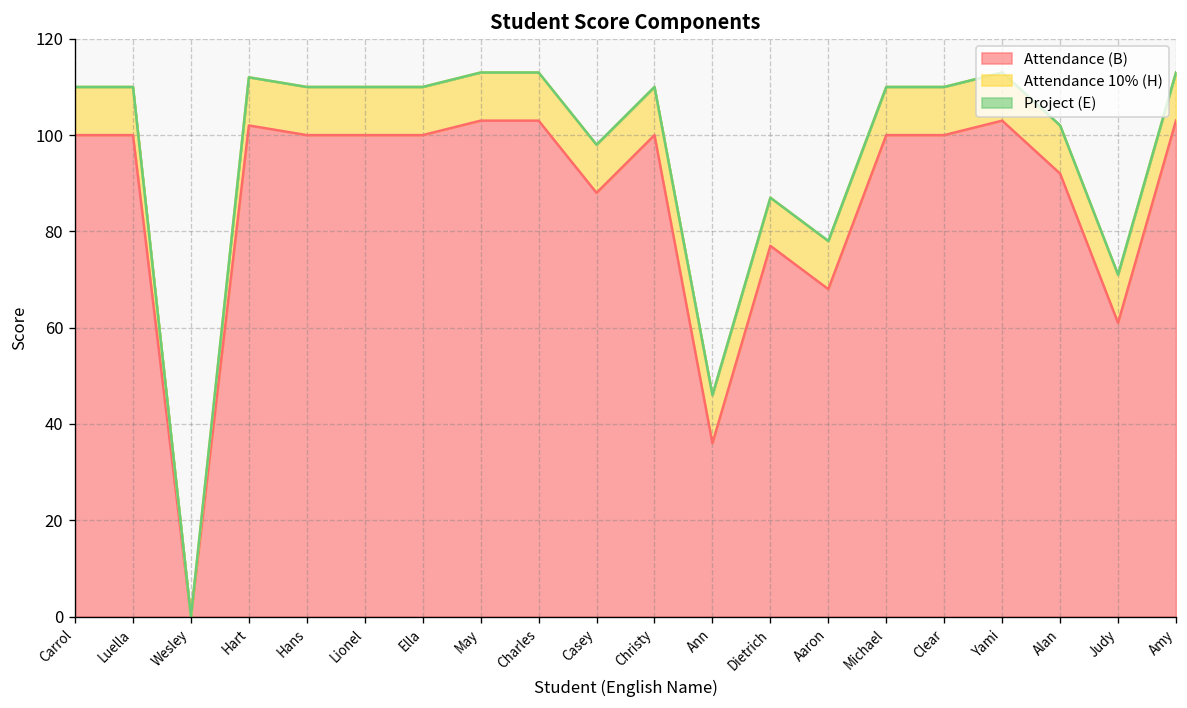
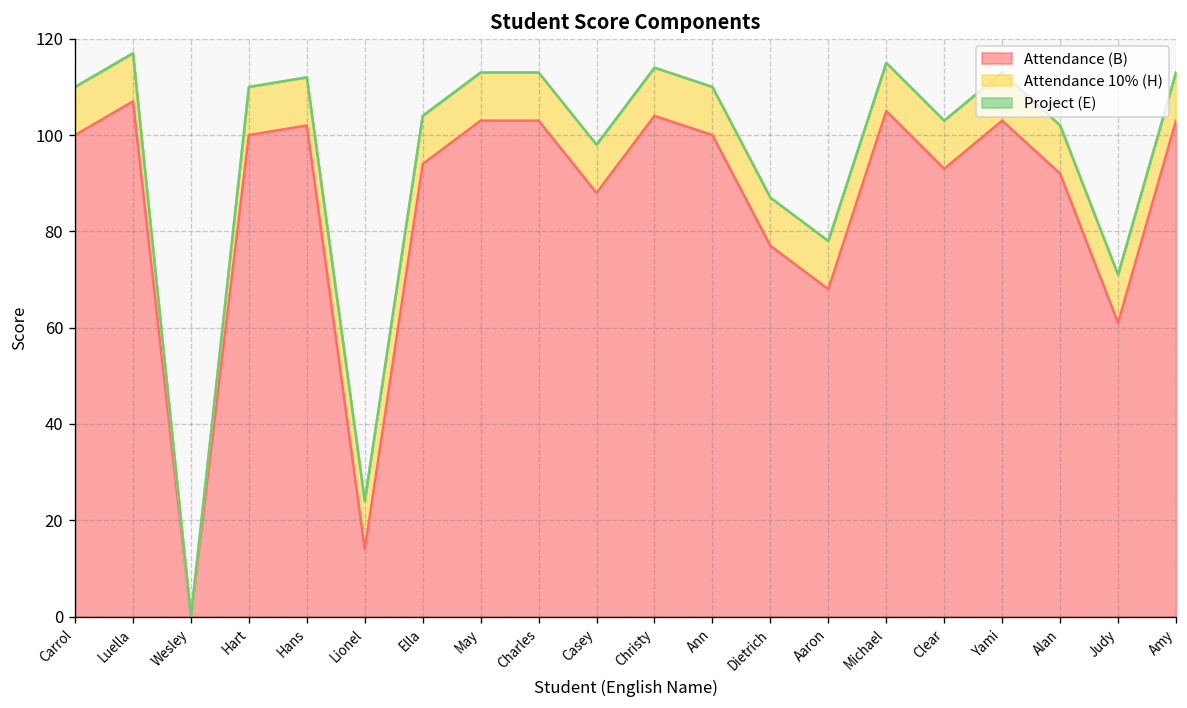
  {
    "Attendance (B)": {
      "Carrol": 100,
-     "Luella": 100,
-     "Hart": 102,
-     "Hans": 100,
-     "Lionel": 100,
-     "Ella": 100,
+     "Luella": 107,
+     "Hart": 100,
+     "Hans": 102,
+     "Lionel": 14,
+     "Ella": 94,
      "May": 103,
      "Charles": 103,
      "Casey": 88,
-     "Christy": 100,
-     "Ann": 36,
+     "Christy": 104,
+     "Ann": 100,
      "Dietrich": 77,
      "Aaron": 68,
-     "Michael": 100,
-     "Clear": 100,
+     "Michael": 105,
+     "Clear": 93,
      "Yami": 103,
      "Alan": 92,
      "Judy": 61,
      "Amy": 103
    }
  }
